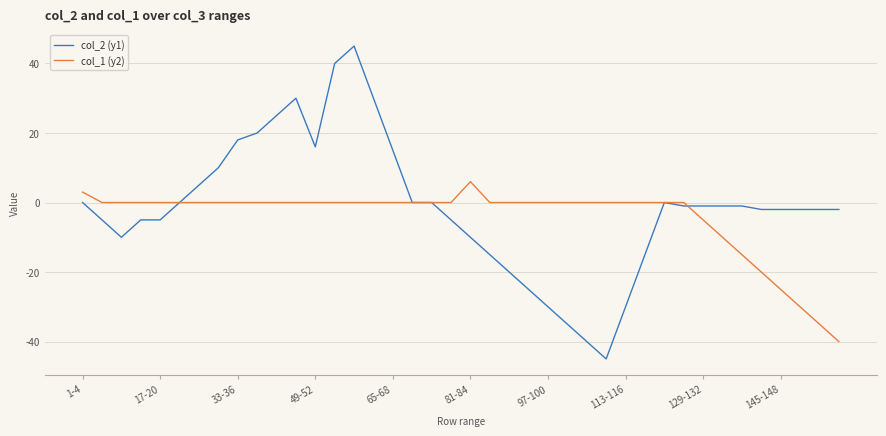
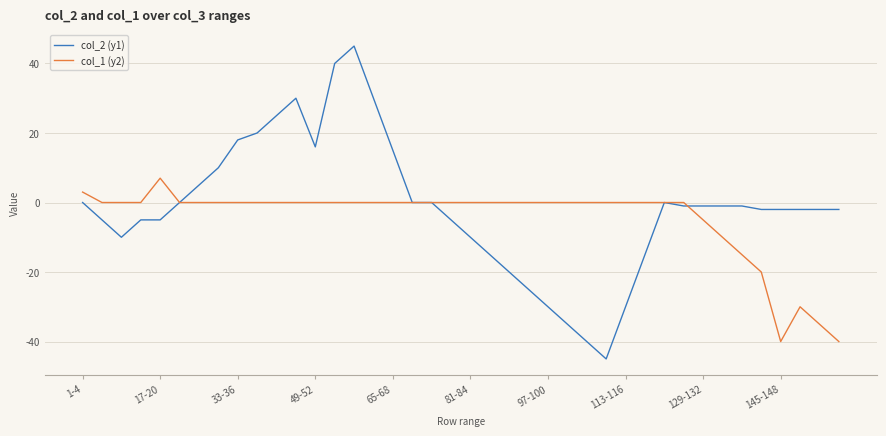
  {
    "col_2 (y1)": {
      "1-4": 0,
      "17-20": -5,
      "33-36": 18,
      "49-52": 16,
      "65-68": 15,
      "81-84": -10,
      "97-100": -30,
      "113-116": -30,
      "129-132": -1,
      "145-148": -2
    },
    "col_1 (y2)": {
      "1-4": 3,
-     "17-20": 0,
+     "17-20": 7,
      "33-36": 0,
      "49-52": 0,
      "65-68": 0,
-     "81-84": 6,
+     "81-84": 0,
      "97-100": 0,
      "113-116": 0,
      "129-132": -5,
-     "145-148": -25
+     "145-148": -40
    }
  }
